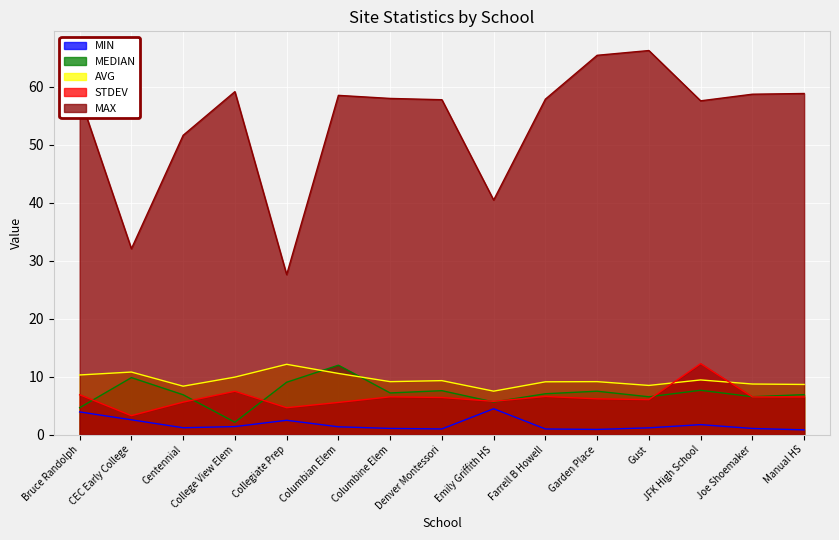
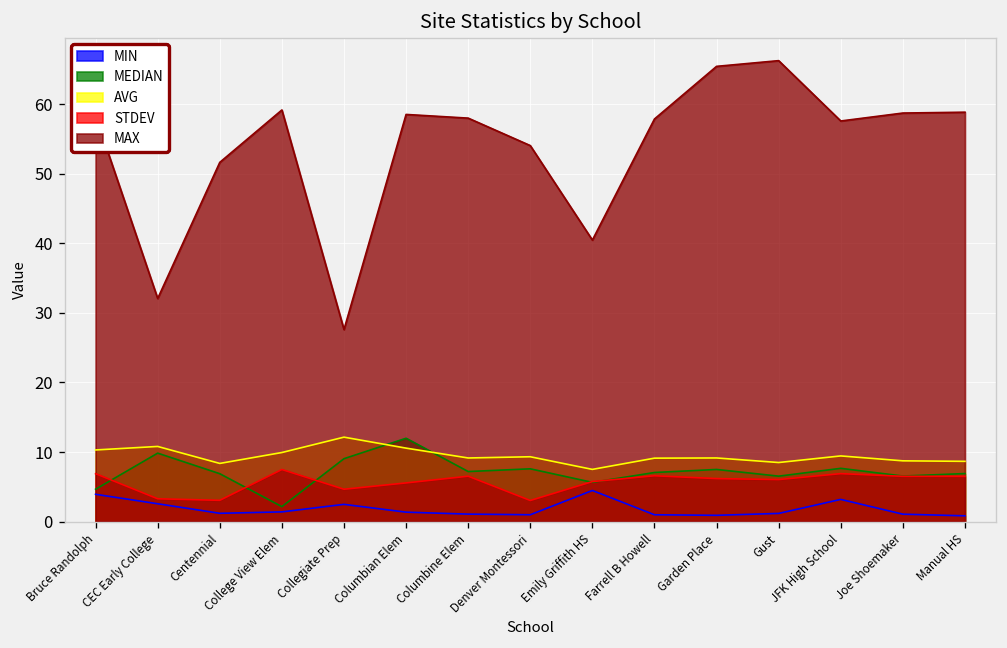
  {
    "MIN": {
      "Bruce Randolph": 4,
      "CEC Early College": 3,
      "Centennial": 1,
      "College View Elem": 1,
      "Collegiate Prep": 2,
      "Columbian Elem": 1,
      "Columbine Elem": 1,
      "Denver Montessori": 1,
      "Emily Griffith HS": 4,
      "Farrell B Howell": 1,
      "Garden Place": 1,
      "Gust": 1,
-     "JFK High School": 2,
+     "JFK High School": 3,
      "Joe Shoemaker": 1,
      "Manual HS": 1
    },
    "MEDIAN": {
      "Bruce Randolph": 5,
      "CEC Early College": 10,
      "Centennial": 7,
      "College View Elem": 2,
      "Collegiate Prep": 9,
      "Columbian Elem": 12,
      "Columbine Elem": 7,
      "Denver Montessori": 8,
      "Farrell B Howell": 7,
      "Garden Place": 7,
      "Gust": 7,
      "JFK High School": 8
    },
    "AVG": {
      "Bruce Randolph": 10,
      "CEC Early College": 11,
      "Centennial": 8,
      "College View Elem": 10,
      "Collegiate Prep": 12,
      "Columbian Elem": 11,
      "Columbine Elem": 9,
      "Denver Montessori": 9,
      "Emily Griffith HS": 8,
      "Farrell B Howell": 9,
      "Garden Place": 9,
      "Gust": 8,
      "JFK High School": 9,
      "Joe Shoemaker": 9,
      "Manual HS": 9
    },
    "STDEV": {
      "Bruce Randolph": 7,
      "CEC Early College": 3,
-     "Centennial": 6,
+     "Centennial": 3,
      "College View Elem": 7,
      "Collegiate Prep": 5,
      "Columbian Elem": 6,
      "Columbine Elem": 7,
-     "Denver Montessori": 6,
+     "Denver Montessori": 3,
      "Farrell B Howell": 7,
      "Garden Place": 6,
      "Gust": 6,
-     "JFK High School": 12
+     "JFK High School": 7
    },
    "MAX": {
      "CEC Early College": 32,
      "Centennial": 52,
      "College View Elem": 59,
      "Collegiate Prep": 28,
      "Columbian Elem": 59,
      "Columbine Elem": 58,
-     "Denver Montessori": 58,
+     "Denver Montessori": 54,
      "Emily Griffith HS": 40,
      "Farrell B Howell": 58,
      "Garden Place": 65,
      "Gust": 66,
      "JFK High School": 58,
      "Joe Shoemaker": 59,
      "Manual HS": 59
    }
  }
